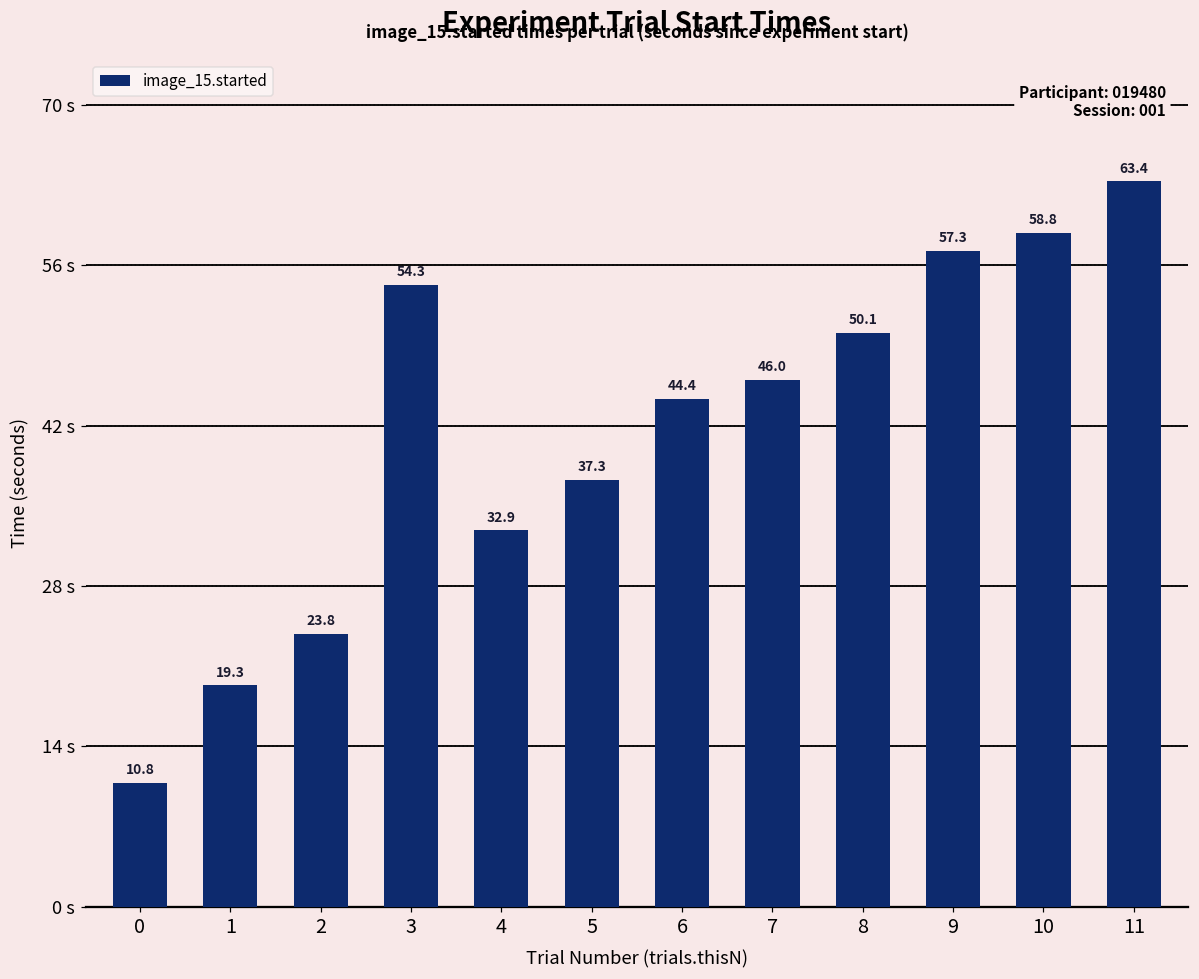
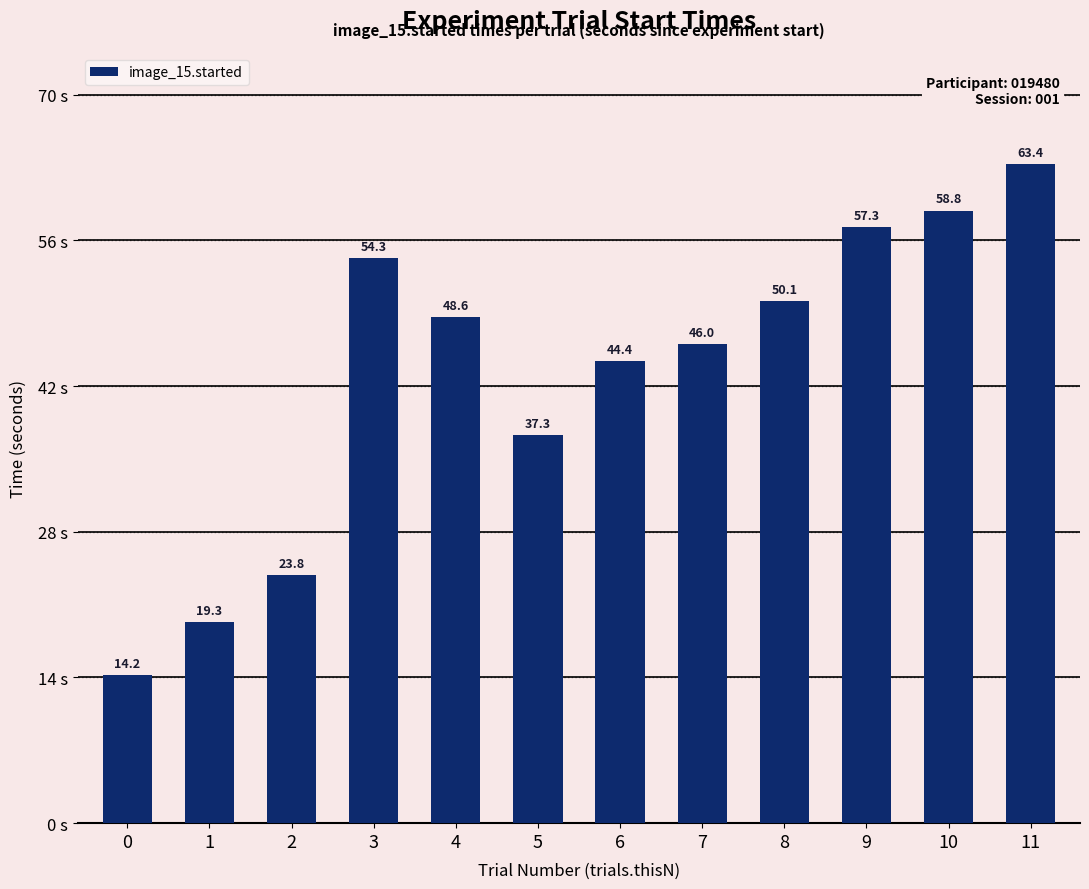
  {
-   "0": 10.8,
+   "0": 14.2,
    "1": 19.3,
    "2": 23.8,
    "3": 54.3,
-   "4": 32.9,
+   "4": 48.6,
    "5": 37.3,
    "6": 44.4,
    "7": 46.0,
    "8": 50.1,
    "9": 57.3,
    "10": 58.8,
    "11": 63.4
  }
